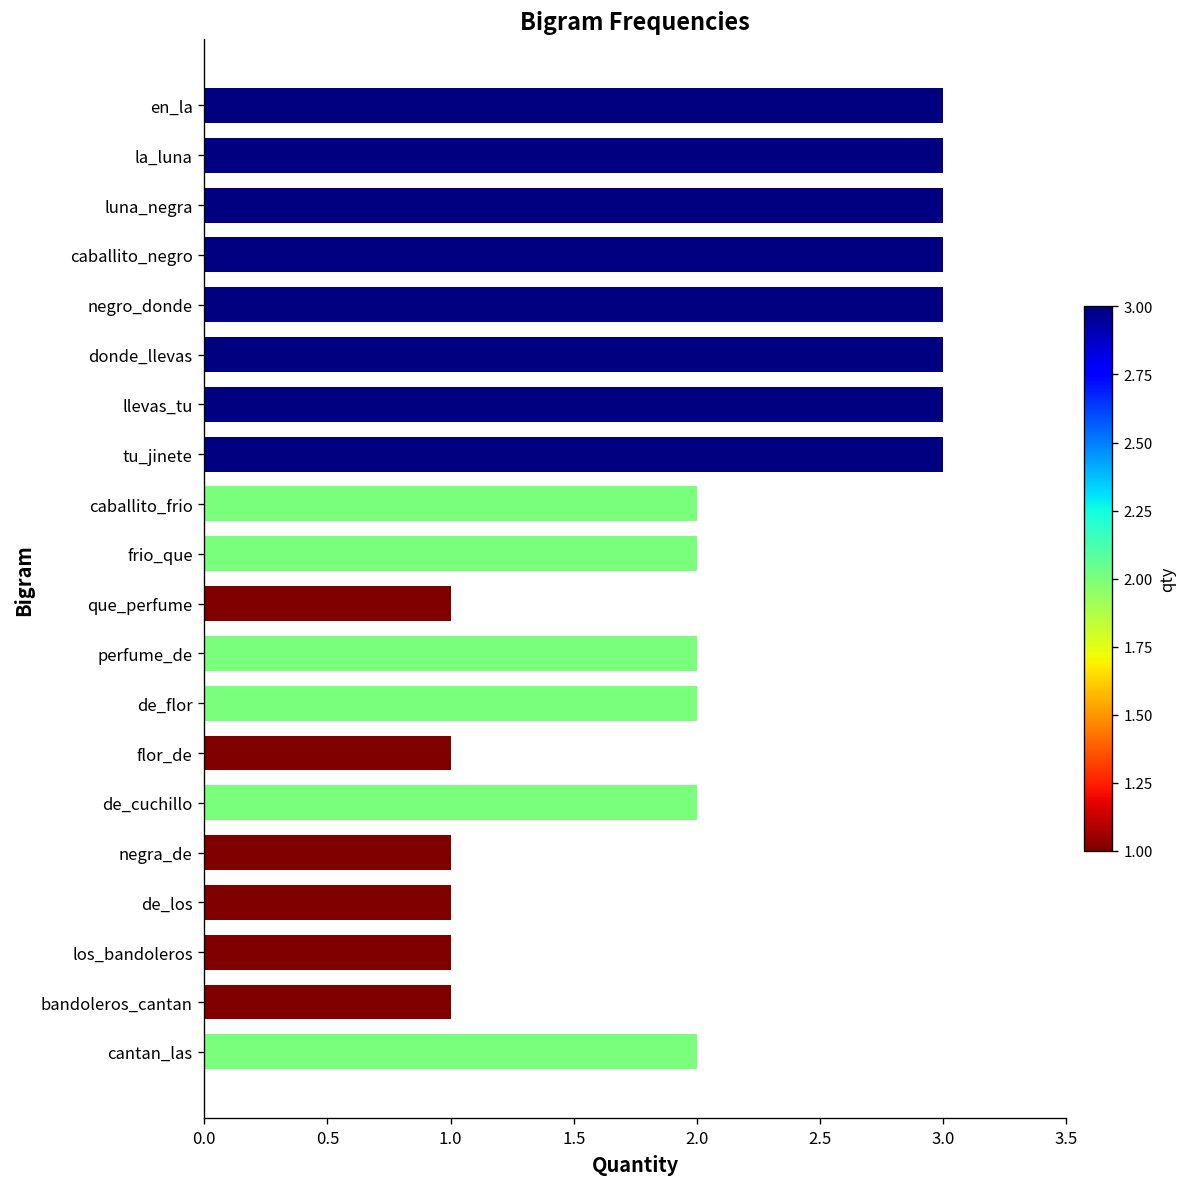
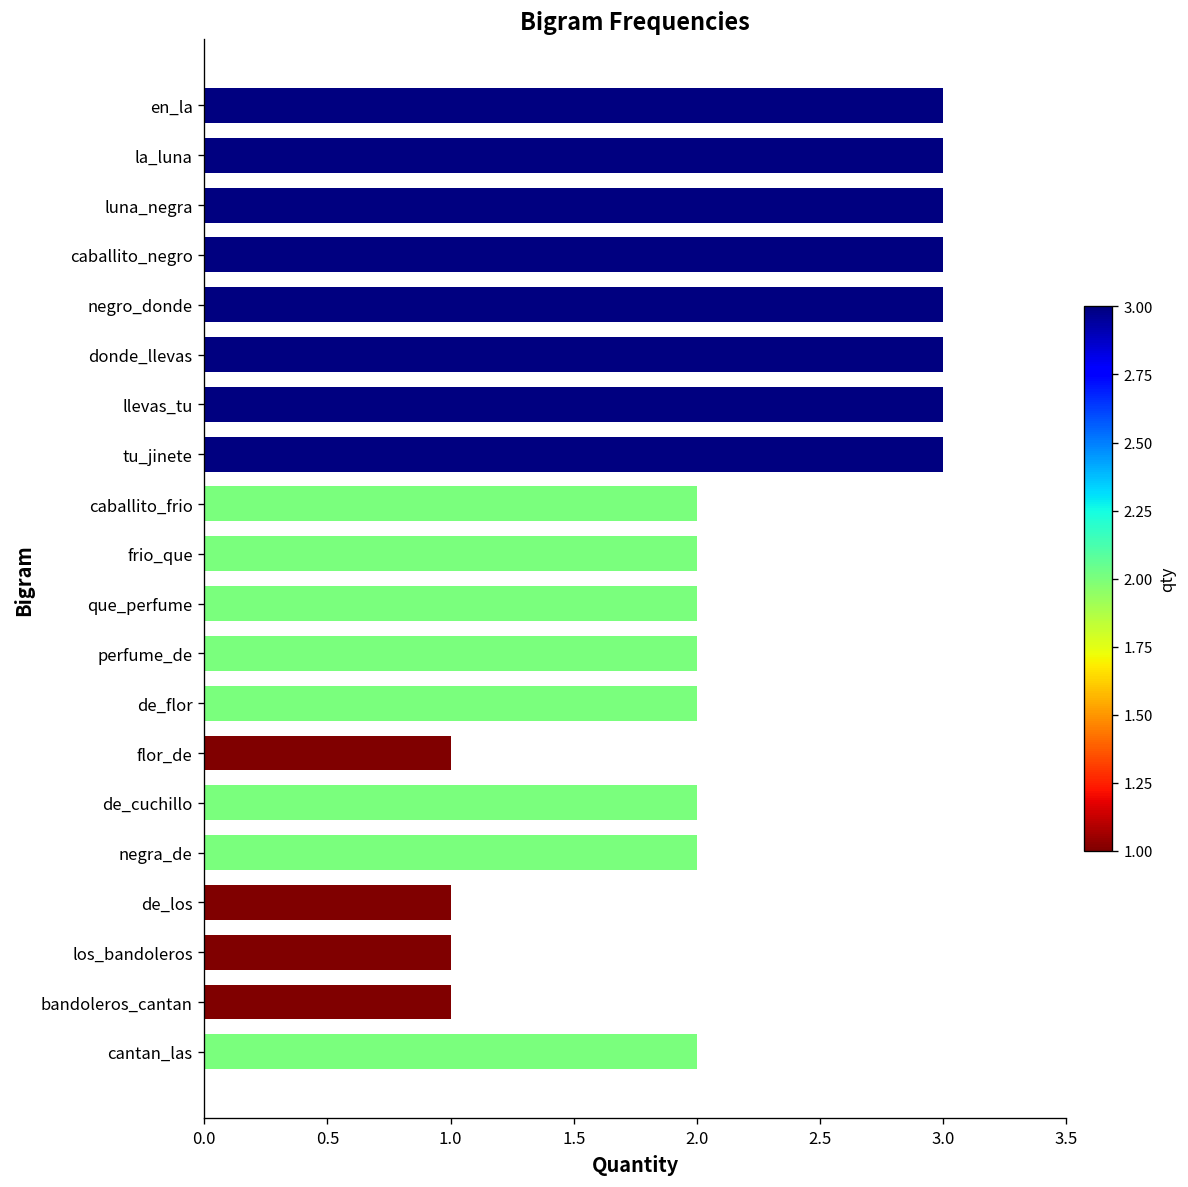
  {
    "en_la": 3,
    "la_luna": 3,
    "luna_negra": 3,
    "caballito_negro": 3,
    "negro_donde": 3,
    "donde_llevas": 3,
    "llevas_tu": 3,
    "tu_jinete": 3,
    "caballito_frio": 2,
    "frio_que": 2,
-   "que_perfume": 1,
+   "que_perfume": 2,
    "perfume_de": 2,
    "de_flor": 2,
    "flor_de": 1,
    "de_cuchillo": 2,
-   "negra_de": 1,
+   "negra_de": 2,
    "de_los": 1,
    "los_bandoleros": 1,
    "bandoleros_cantan": 1,
    "cantan_las": 2
  }
